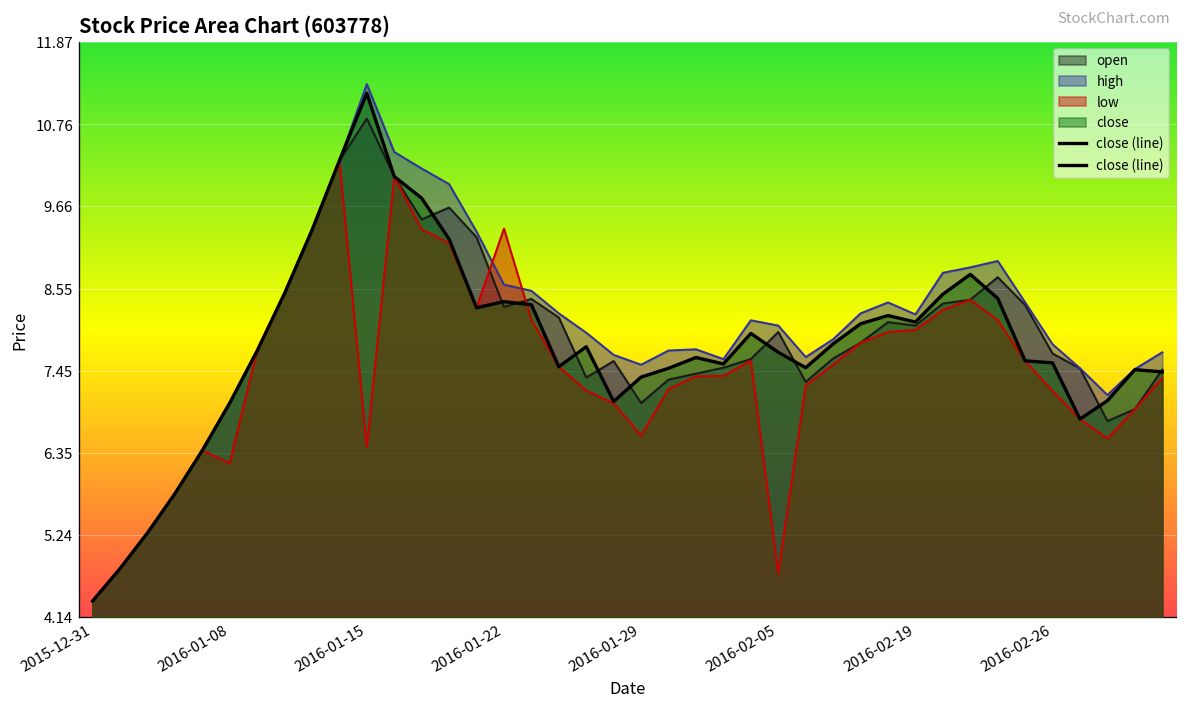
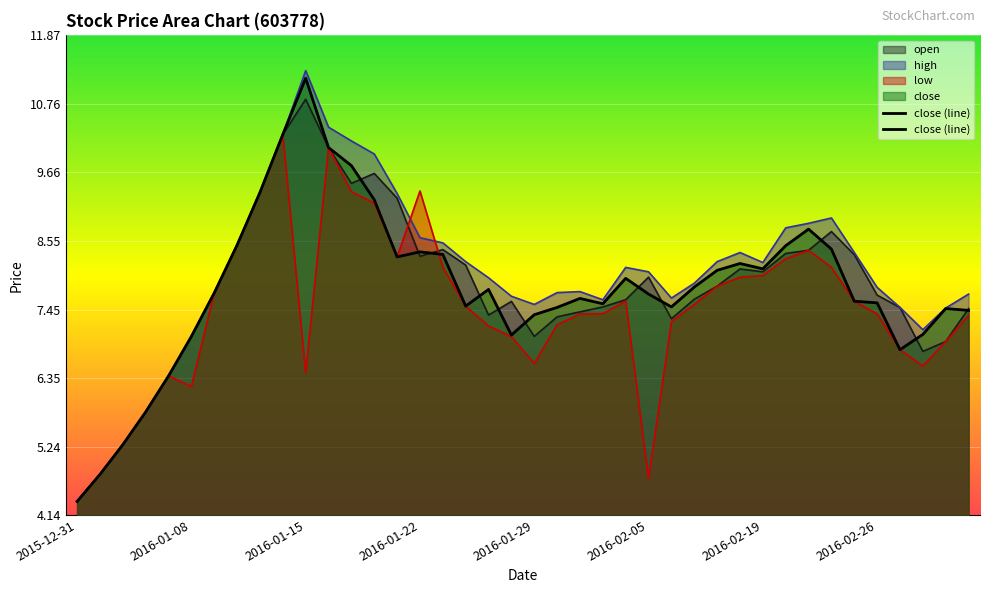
  {
    "high": {
      "2016-01-15": 11.3,
      "2016-01-22": 8.6,
      "2016-01-29": 7.5,
      "2016-02-05": 8.1,
      "2016-02-19": 8.2,
      "2016-02-26": 7.8
    },
    "low": {
      "2016-01-08": 6.2,
      "2016-01-15": 6.4,
      "2016-01-22": 9.4,
      "2016-01-29": 6.6,
      "2016-02-05": 4.7,
      "2016-02-19": 8.0,
-     "2016-02-26": 7.2
+     "2016-02-26": 7.4
    }
  }
